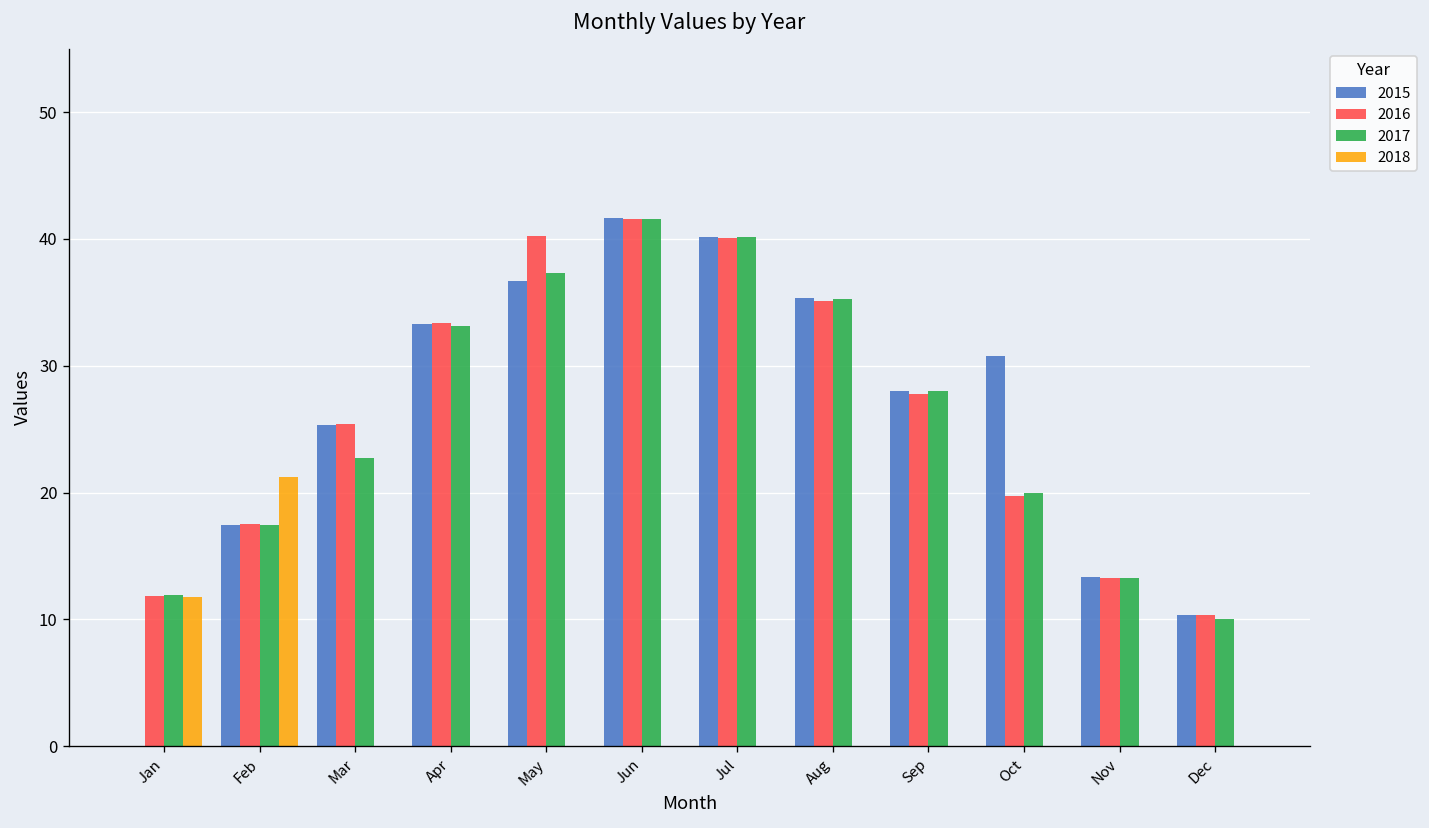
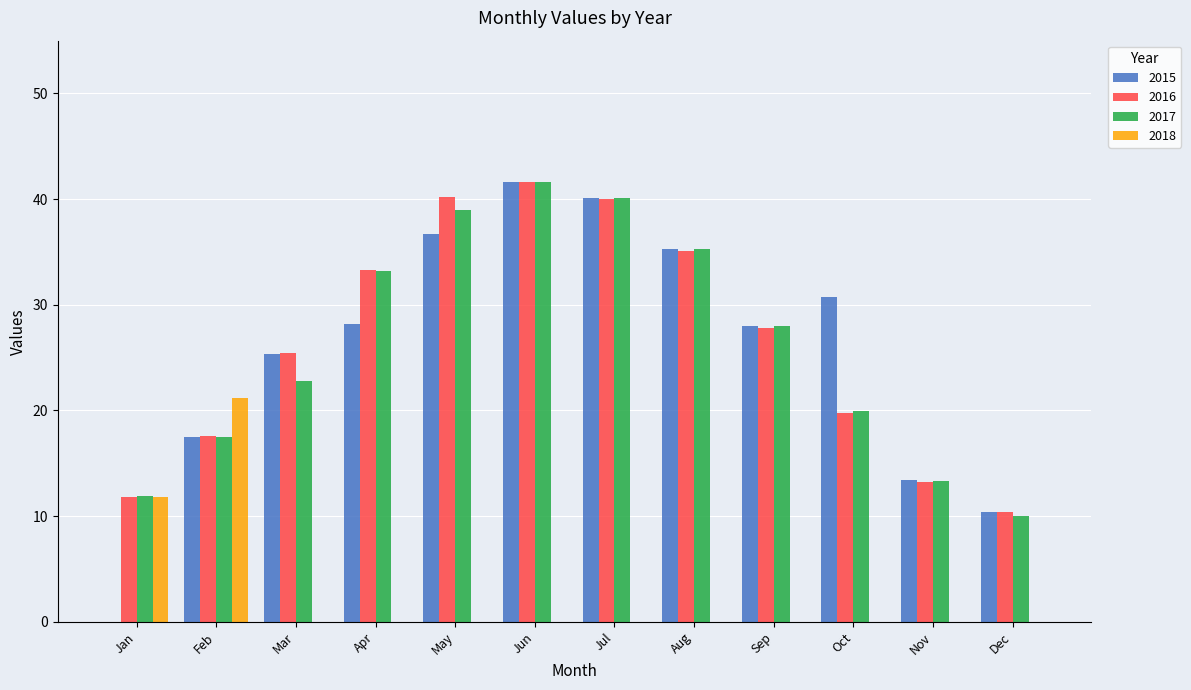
  {
    "2015": {
      "Jan": 0.0,
      "Feb": 17.5,
      "Mar": 25.3,
-     "Apr": 33.3,
+     "Apr": 28.2,
      "May": 36.7,
      "Jun": 41.6,
      "Jul": 40.2,
      "Aug": 35.3,
      "Sep": 28.0,
      "Oct": 30.8,
      "Nov": 13.4,
      "Dec": 10.4
    },
    "2016": {
      "Jan": 11.8,
      "Feb": 17.5,
      "Mar": 25.4,
      "Apr": 33.3,
      "May": 40.2,
      "Jun": 41.6,
      "Jul": 40.1,
      "Aug": 35.1,
      "Sep": 27.8,
      "Oct": 19.8,
      "Nov": 13.3,
      "Dec": 10.4
    },
    "2017": {
      "Jan": 11.9,
      "Feb": 17.5,
      "Mar": 22.8,
      "Apr": 33.2,
-     "May": 37.3,
+     "May": 39.0,
      "Jun": 41.6,
      "Jul": 40.1,
      "Aug": 35.3,
      "Sep": 28.0,
      "Oct": 19.9,
      "Nov": 13.3,
      "Dec": 10.0
    },
    "2018": {
      "Jan": 11.8,
      "Feb": 21.2,
      "Mar": 0.0,
      "Apr": 0.0,
      "May": 0.0,
      "Jun": 0.0,
      "Jul": 0.0,
      "Aug": 0.0,
      "Sep": 0.0,
      "Oct": 0.0,
      "Nov": 0.0,
      "Dec": 0.0
    }
  }
